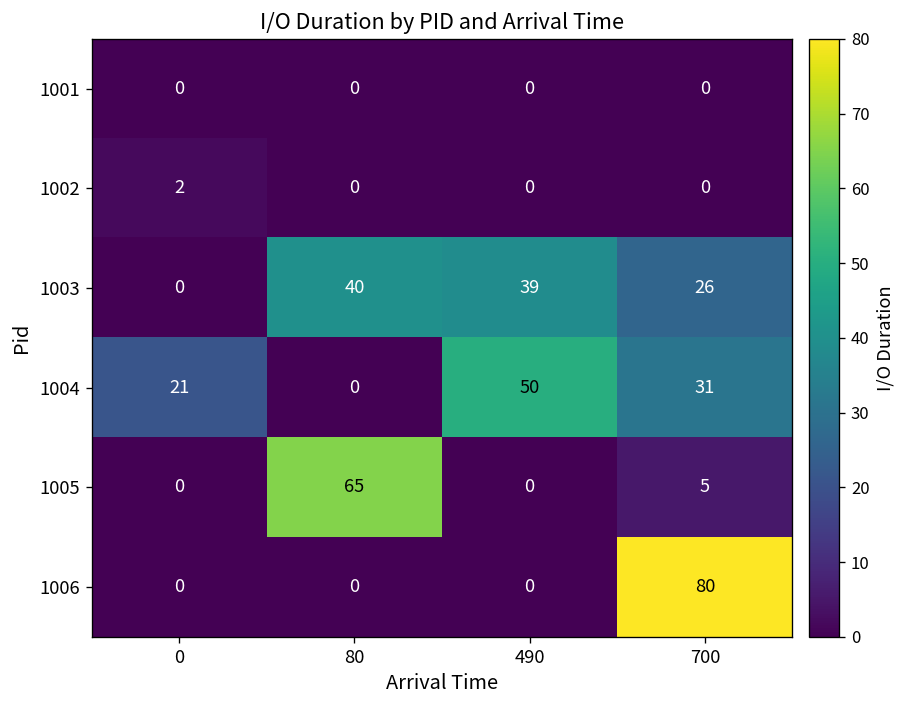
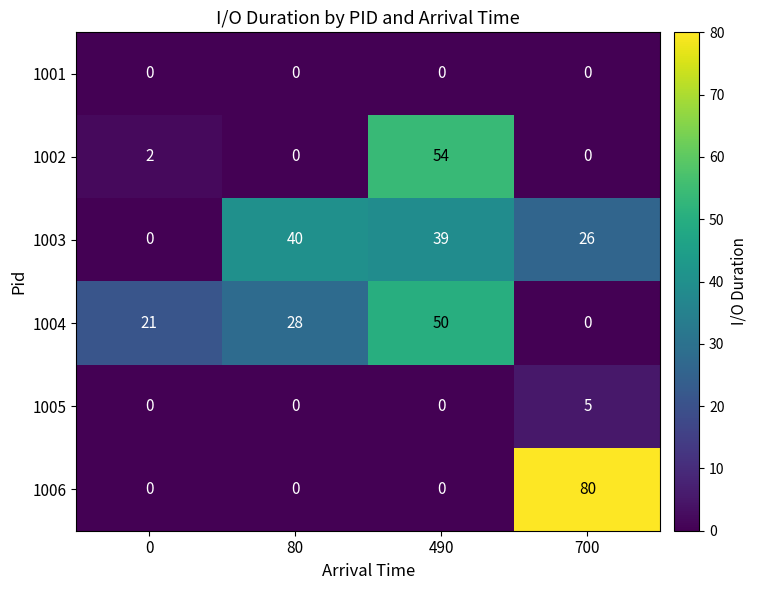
  {
    "1001": {
      "0": 0,
      "80": 0,
      "490": 0,
      "700": 0
    },
    "1002": {
      "0": 2,
      "80": 0,
-     "490": 0,
+     "490": 54,
      "700": 0
    },
    "1003": {
      "0": 0,
      "80": 40,
      "490": 39,
      "700": 26
    },
    "1004": {
      "0": 21,
-     "80": 0,
+     "80": 28,
      "490": 50,
-     "700": 31
+     "700": 0
    },
    "1005": {
      "0": 0,
-     "80": 65,
+     "80": 0,
      "490": 0,
      "700": 5
    },
    "1006": {
      "0": 0,
      "80": 0,
      "490": 0,
      "700": 80
    }
  }
